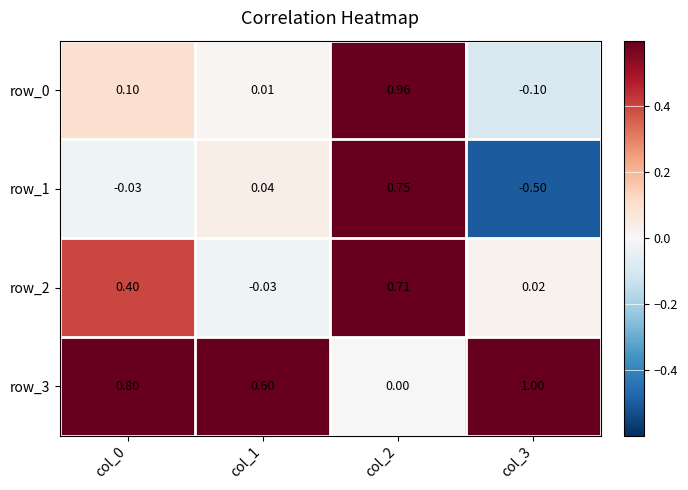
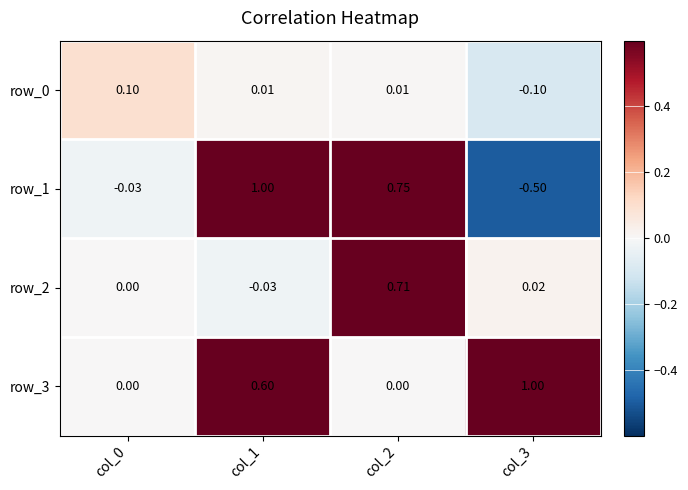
  {
    "row_0": {
      "col_0": 0.10,
      "col_1": 0.01,
-     "col_2": 0.96,
+     "col_2": 0.01,
      "col_3": -0.10
    },
    "row_1": {
      "col_0": -0.03,
-     "col_1": 0.04,
+     "col_1": 1.00,
      "col_2": 0.75,
      "col_3": -0.50
    },
    "row_2": {
-     "col_0": 0.40,
+     "col_0": 0.00,
      "col_1": -0.03,
      "col_2": 0.71,
      "col_3": 0.02
    },
    "row_3": {
-     "col_0": 0.80,
+     "col_0": 0.00,
      "col_1": 0.60,
      "col_2": 0.00,
      "col_3": 1.00
    }
  }
